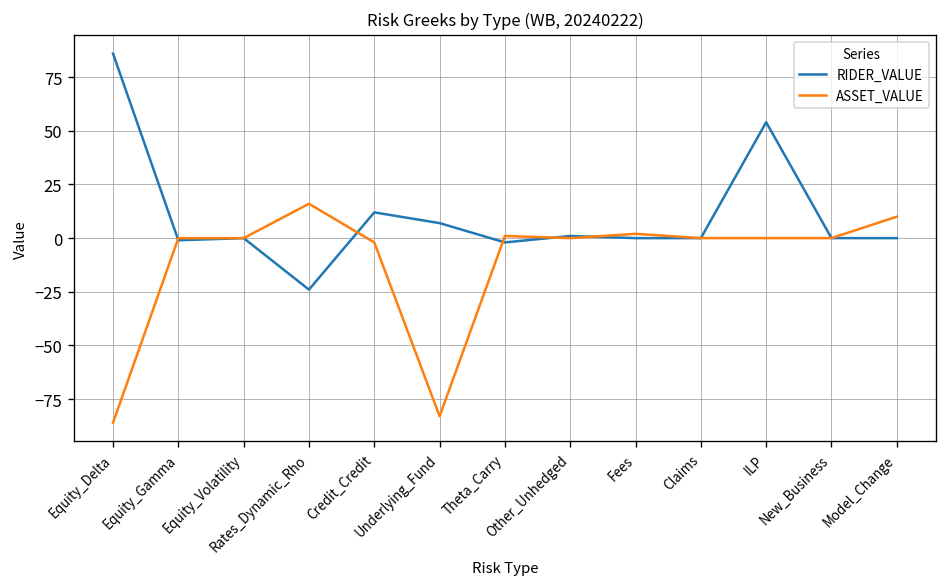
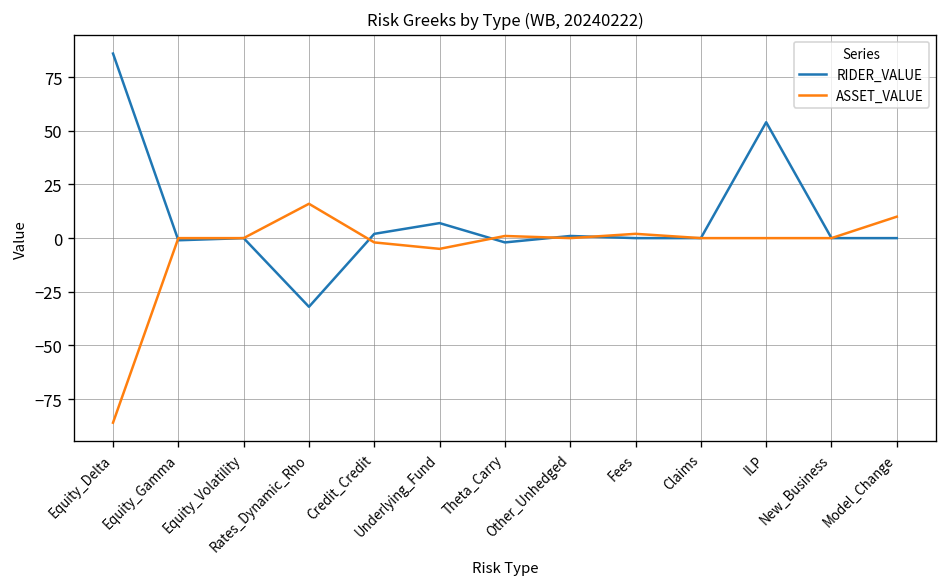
  {
    "RIDER_VALUE": {
      "Equity_Delta": 86,
-     "Rates_Dynamic_Rho": -24,
-     "Credit_Credit": 12,
+     "Rates_Dynamic_Rho": -32,
+     "Credit_Credit": 2,
      "Underlying_Fund": 7,
      "Theta_Carry": -2,
      "Fees": 0,
      "ILP": 54,
      "Model_Change": 0
    },
    "ASSET_VALUE": {
      "Equity_Delta": -86,
      "Rates_Dynamic_Rho": 16,
      "Credit_Credit": -2,
-     "Underlying_Fund": -83,
+     "Underlying_Fund": -5,
      "Theta_Carry": 1,
      "Fees": 2,
      "ILP": 0,
      "Model_Change": 10
    }
  }
